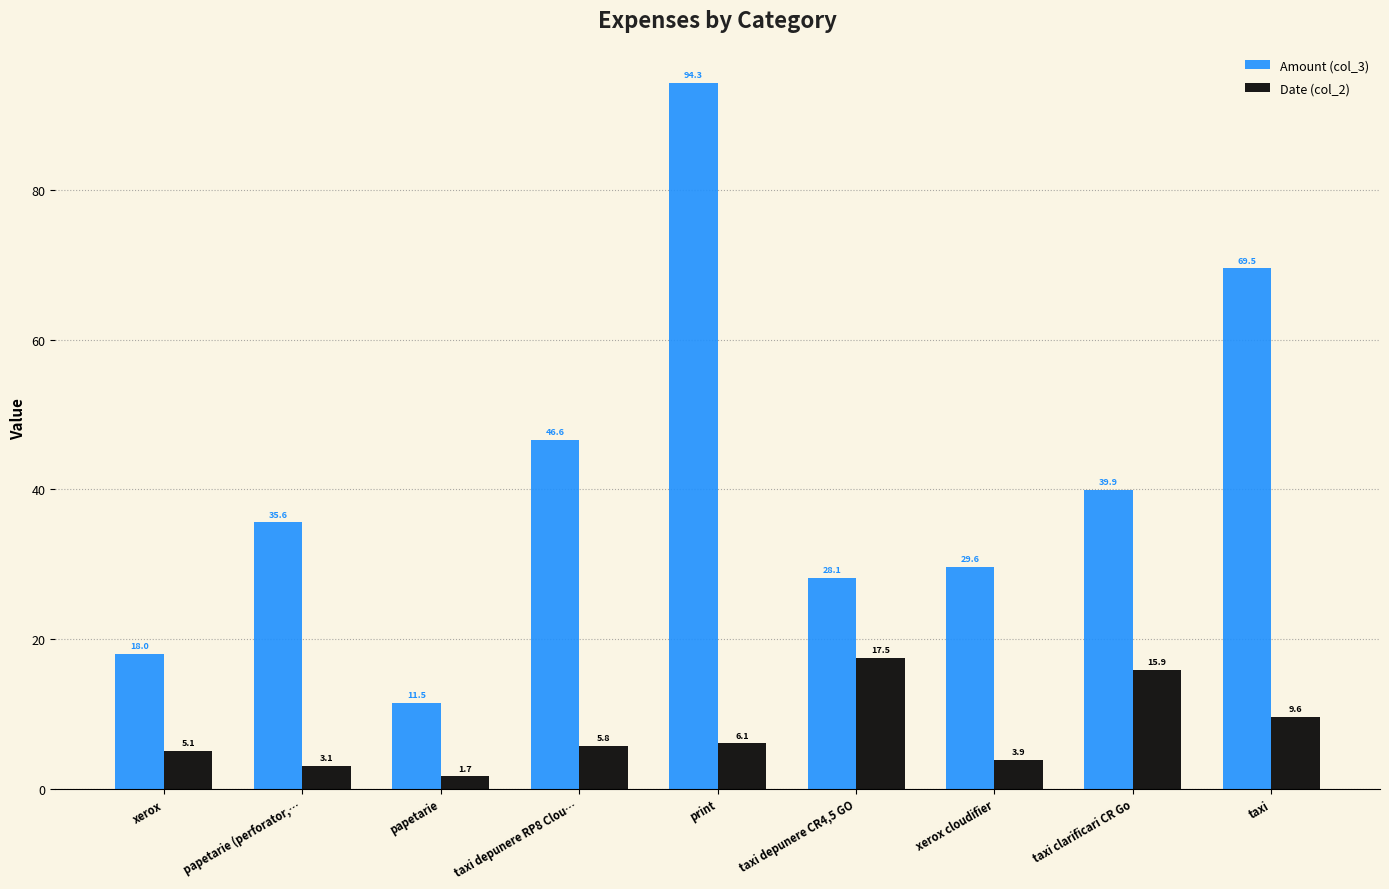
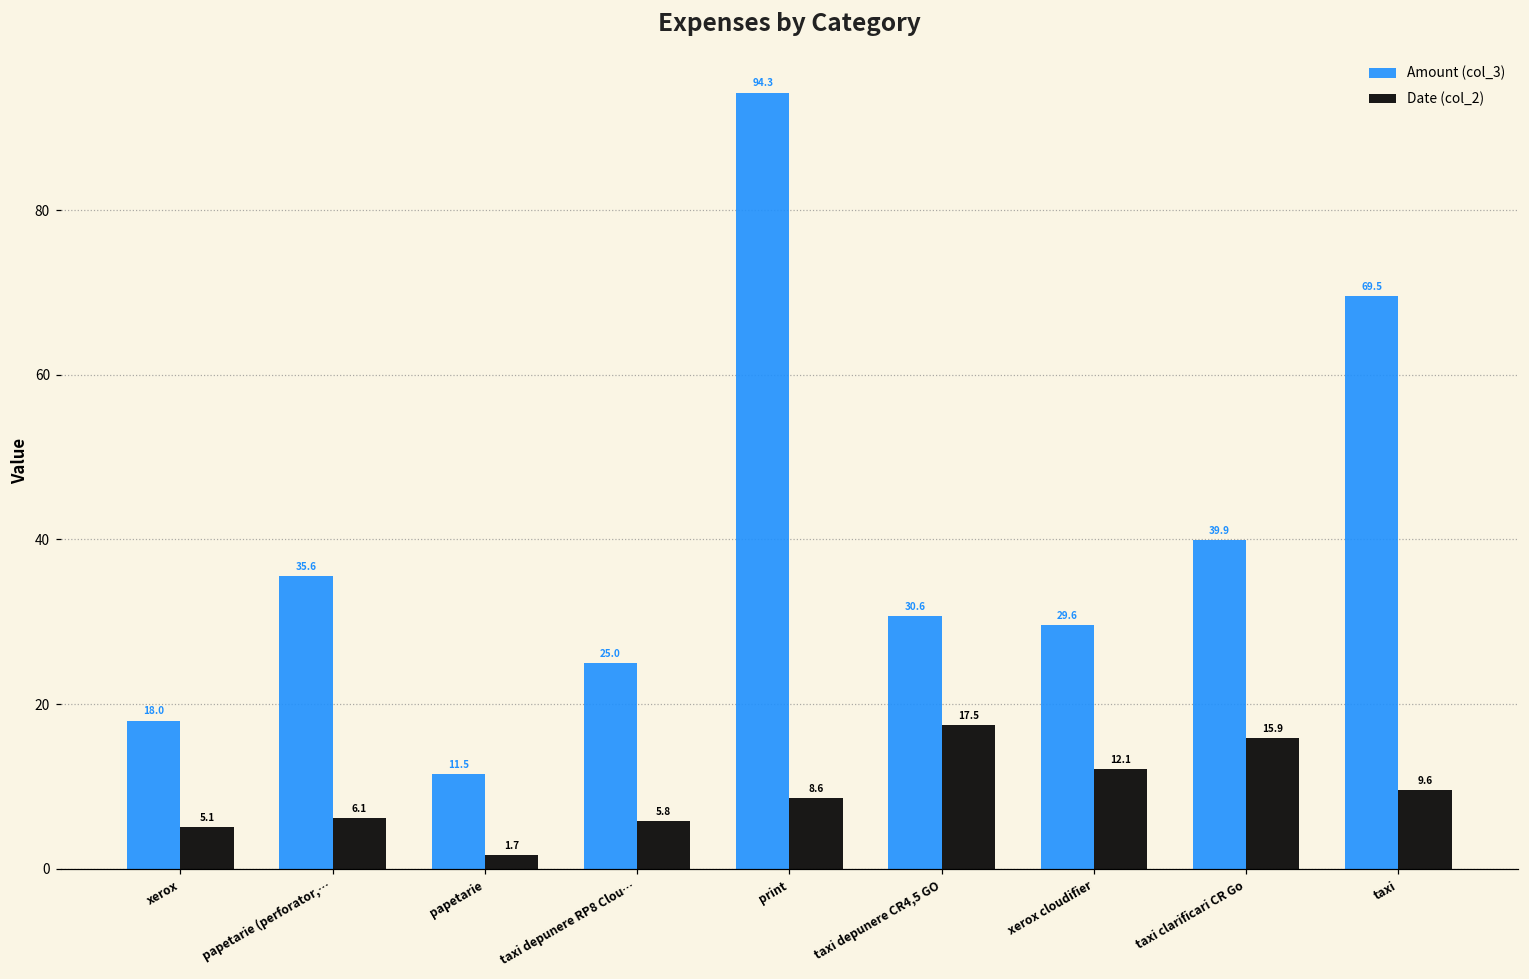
  {
    "Amount (col_3)": {
      "xerox": 18.0,
      "papetarie (perforator,…": 35.6,
      "papetarie": 11.5,
-     "taxi depunere RP8 Clou…": 46.6,
+     "taxi depunere RP8 Clou…": 25.0,
      "print": 94.3,
-     "taxi depunere CR4,5 GO": 28.1,
+     "taxi depunere CR4,5 GO": 30.6,
      "xerox cloudifier": 29.6,
      "taxi clarificari CR Go": 39.9,
      "taxi": 69.5
    },
    "Date (col_2)": {
      "xerox": 5.1,
-     "papetarie (perforator,…": 3.1,
+     "papetarie (perforator,…": 6.1,
      "papetarie": 1.7,
      "taxi depunere RP8 Clou…": 5.8,
-     "print": 6.1,
+     "print": 8.6,
      "taxi depunere CR4,5 GO": 17.5,
-     "xerox cloudifier": 3.9,
+     "xerox cloudifier": 12.1,
      "taxi clarificari CR Go": 15.9,
      "taxi": 9.6
    }
  }
